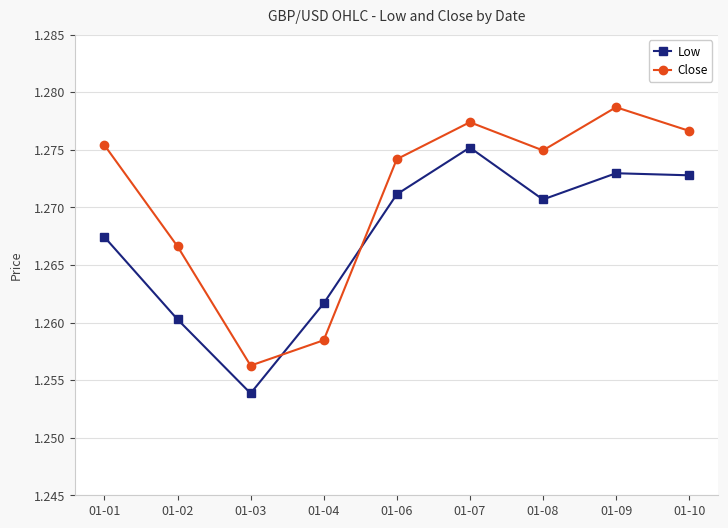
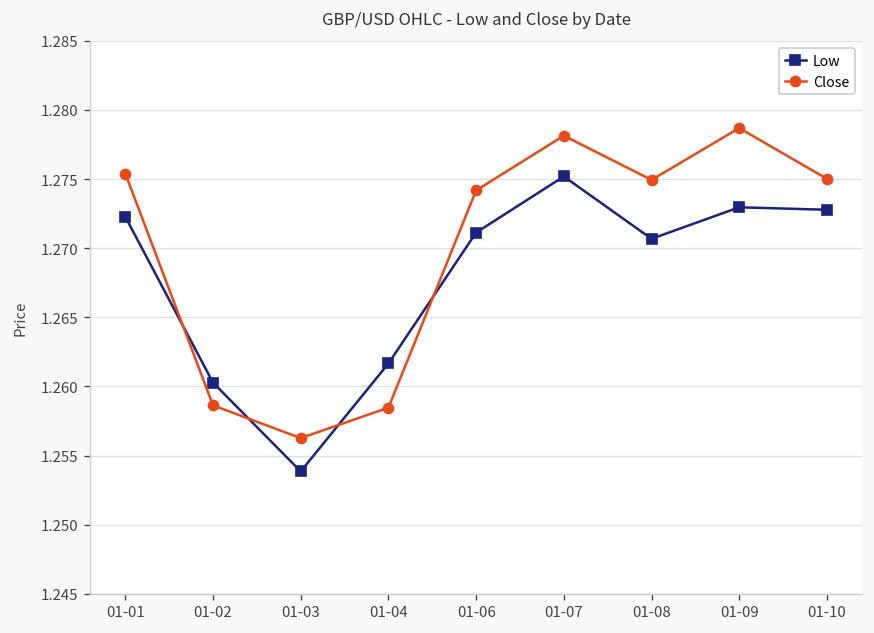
  {
    "Low": {
-     "01-01": 1.2674,
+     "01-01": 1.2723,
      "01-02": 1.2603,
      "01-03": 1.2539,
      "01-04": 1.2617,
      "01-06": 1.2711,
      "01-07": 1.2752,
      "01-08": 1.2707,
      "01-09": 1.2730,
      "01-10": 1.2728
    },
    "Close": {
      "01-01": 1.2754,
-     "01-02": 1.2666,
+     "01-02": 1.2586,
      "01-03": 1.2563,
      "01-04": 1.2585,
      "01-06": 1.2742,
-     "01-07": 1.2774,
+     "01-07": 1.2781,
      "01-08": 1.2749,
      "01-09": 1.2787,
-     "01-10": 1.2766
+     "01-10": 1.2750
    }
  }
